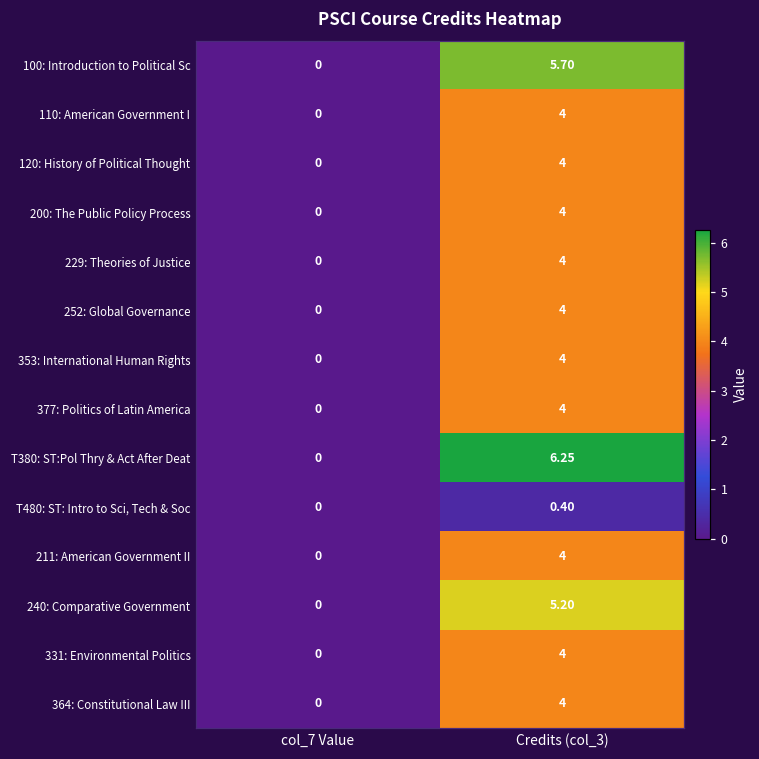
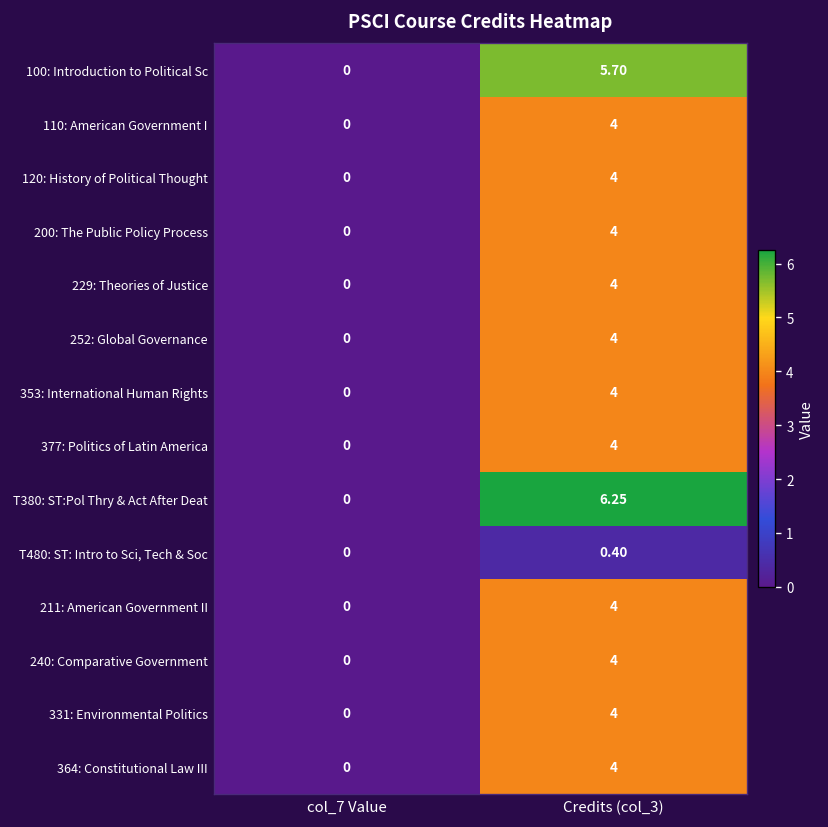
  {
    "100: Introduction to Political Sc": {
      "col_7 Value": 0,
      "Credits (col_3)": 5.70
    },
    "110: American Government I": {
      "col_7 Value": 0,
      "Credits (col_3)": 4
    },
    "120: History of Political Thought": {
      "col_7 Value": 0,
      "Credits (col_3)": 4
    },
    "200: The Public Policy Process": {
      "col_7 Value": 0,
      "Credits (col_3)": 4
    },
    "229: Theories of Justice": {
      "col_7 Value": 0,
      "Credits (col_3)": 4
    },
    "252: Global Governance": {
      "col_7 Value": 0,
      "Credits (col_3)": 4
    },
    "353: International Human Rights": {
      "col_7 Value": 0,
      "Credits (col_3)": 4
    },
    "377: Politics of Latin America": {
      "col_7 Value": 0,
      "Credits (col_3)": 4
    },
    "T380: ST:Pol Thry & Act After Deat": {
      "col_7 Value": 0,
      "Credits (col_3)": 6.25
    },
    "T480: ST: Intro to Sci, Tech & Soc": {
      "col_7 Value": 0,
      "Credits (col_3)": 0.40
    },
    "211: American Government II": {
      "col_7 Value": 0,
      "Credits (col_3)": 4
    },
    "240: Comparative Government": {
      "col_7 Value": 0,
-     "Credits (col_3)": 5.20
+     "Credits (col_3)": 4
    },
    "331: Environmental Politics": {
      "col_7 Value": 0,
      "Credits (col_3)": 4
    },
    "364: Constitutional Law III": {
      "col_7 Value": 0,
      "Credits (col_3)": 4
    }
  }
